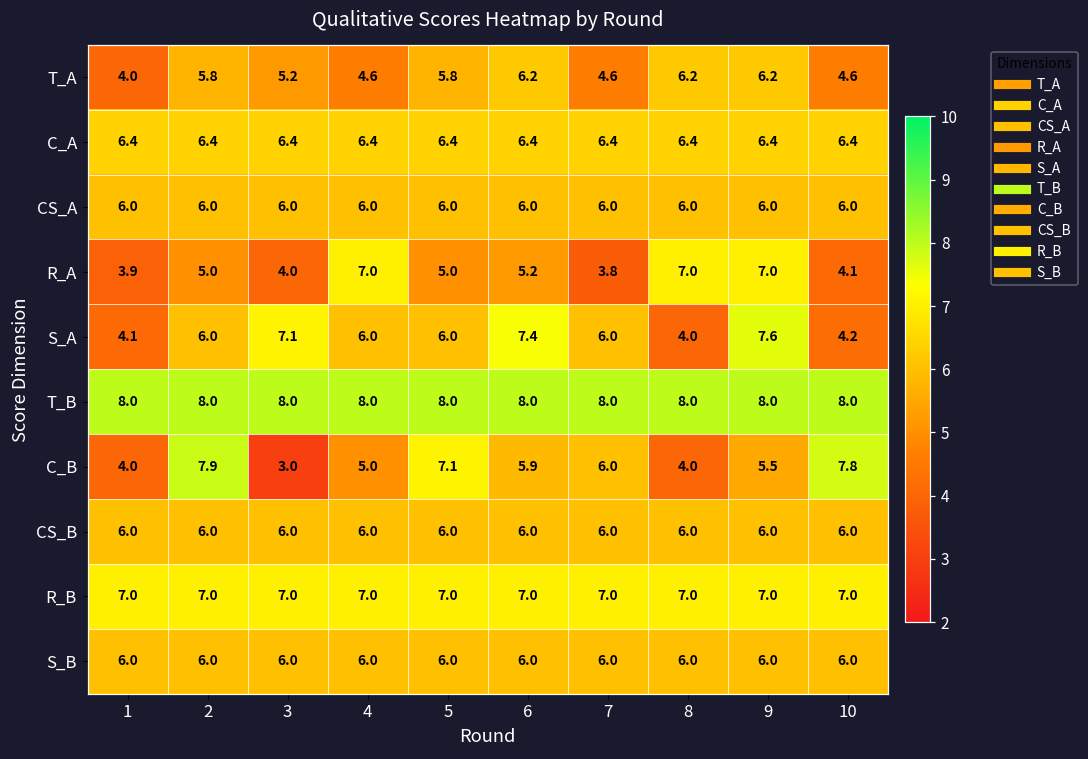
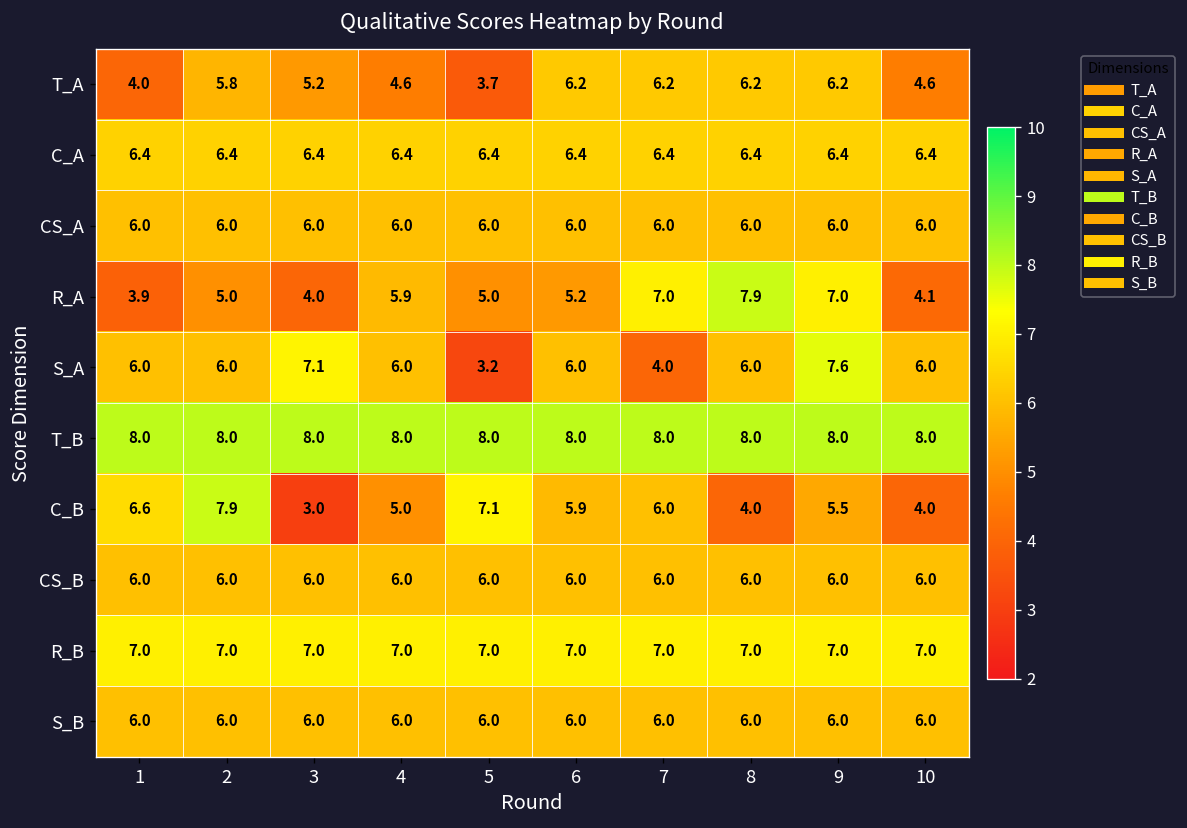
  {
    "T_A": {
      "1": 4.0,
      "2": 5.8,
      "3": 5.2,
      "4": 4.6,
-     "5": 5.8,
+     "5": 3.7,
      "6": 6.2,
-     "7": 4.6,
+     "7": 6.2,
      "8": 6.2,
      "9": 6.2,
      "10": 4.6
    },
    "C_A": {
      "1": 6.4,
      "2": 6.4,
      "3": 6.4,
      "4": 6.4,
      "5": 6.4,
      "6": 6.4,
      "7": 6.4,
      "8": 6.4,
      "9": 6.4,
      "10": 6.4
    },
    "CS_A": {
      "1": 6.0,
      "2": 6.0,
      "3": 6.0,
      "4": 6.0,
      "5": 6.0,
      "6": 6.0,
      "7": 6.0,
      "8": 6.0,
      "9": 6.0,
      "10": 6.0
    },
    "R_A": {
      "1": 3.9,
      "2": 5.0,
      "3": 4.0,
-     "4": 7.0,
+     "4": 5.9,
      "5": 5.0,
      "6": 5.2,
-     "7": 3.8,
-     "8": 7.0,
+     "7": 7.0,
+     "8": 7.9,
      "9": 7.0,
      "10": 4.1
    },
    "S_A": {
-     "1": 4.1,
+     "1": 6.0,
      "2": 6.0,
      "3": 7.1,
      "4": 6.0,
-     "5": 6.0,
-     "6": 7.4,
-     "7": 6.0,
-     "8": 4.0,
+     "5": 3.2,
+     "6": 6.0,
+     "7": 4.0,
+     "8": 6.0,
      "9": 7.6,
-     "10": 4.2
+     "10": 6.0
    },
    "T_B": {
      "1": 8.0,
      "2": 8.0,
      "3": 8.0,
      "4": 8.0,
      "5": 8.0,
      "6": 8.0,
      "7": 8.0,
      "8": 8.0,
      "9": 8.0,
      "10": 8.0
    },
    "C_B": {
-     "1": 4.0,
+     "1": 6.6,
      "2": 7.9,
      "3": 3.0,
      "4": 5.0,
      "5": 7.1,
      "6": 5.9,
      "7": 6.0,
      "8": 4.0,
      "9": 5.5,
-     "10": 7.8
+     "10": 4.0
    },
    "CS_B": {
      "1": 6.0,
      "2": 6.0,
      "3": 6.0,
      "4": 6.0,
      "5": 6.0,
      "6": 6.0,
      "7": 6.0,
      "8": 6.0,
      "9": 6.0,
      "10": 6.0
    },
    "R_B": {
      "1": 7.0,
      "2": 7.0,
      "3": 7.0,
      "4": 7.0,
      "5": 7.0,
      "6": 7.0,
      "7": 7.0,
      "8": 7.0,
      "9": 7.0,
      "10": 7.0
    },
    "S_B": {
      "1": 6.0,
      "2": 6.0,
      "3": 6.0,
      "4": 6.0,
      "5": 6.0,
      "6": 6.0,
      "7": 6.0,
      "8": 6.0,
      "9": 6.0,
      "10": 6.0
    }
  }
